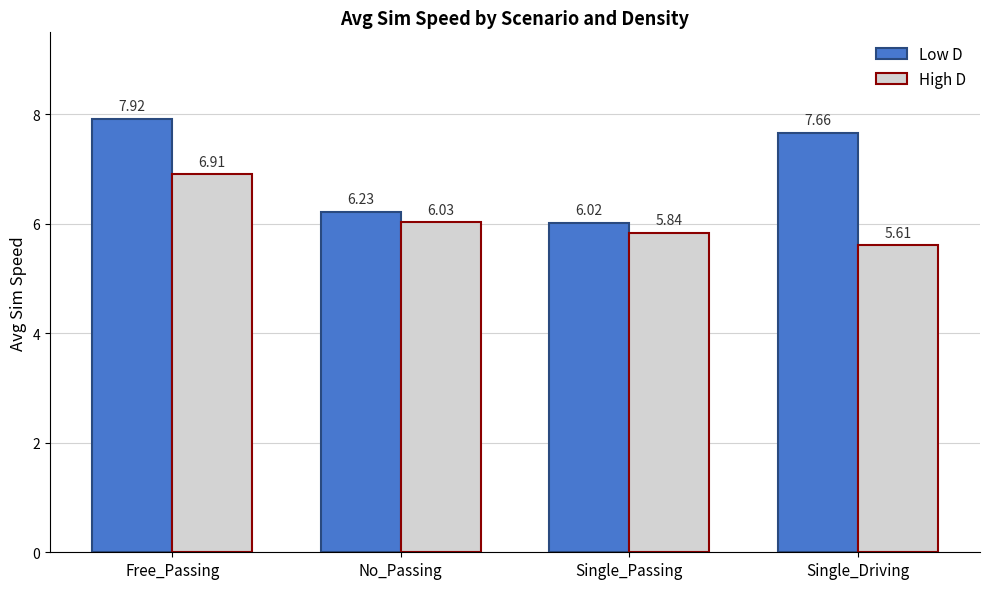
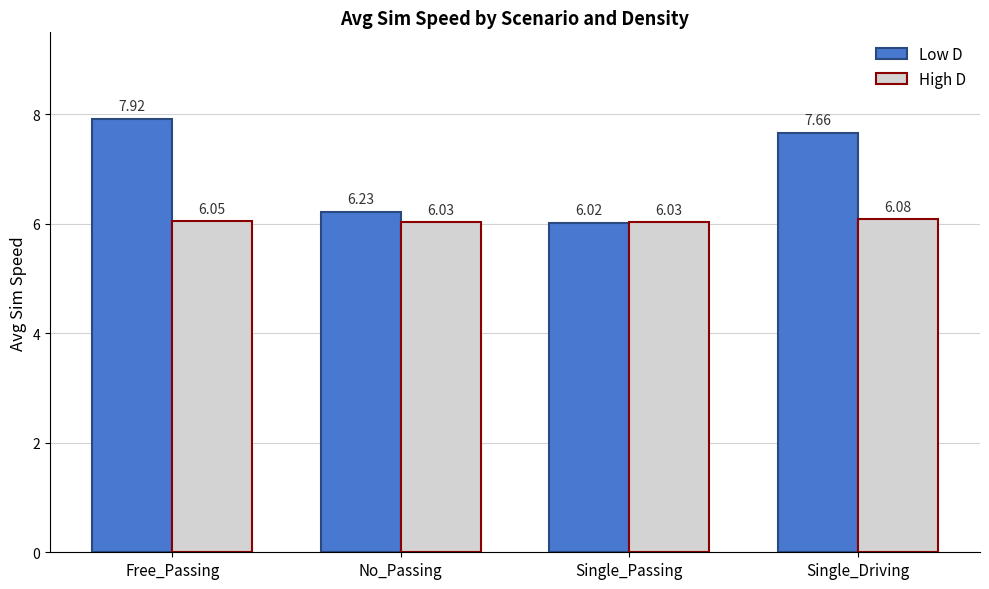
  {
    "Low D": {
      "Free_Passing": 7.92,
      "No_Passing": 6.23,
      "Single_Passing": 6.02,
      "Single_Driving": 7.66
    },
    "High D": {
-     "Free_Passing": 6.91,
+     "Free_Passing": 6.05,
      "No_Passing": 6.03,
-     "Single_Passing": 5.84,
-     "Single_Driving": 5.61
+     "Single_Passing": 6.03,
+     "Single_Driving": 6.08
    }
  }
